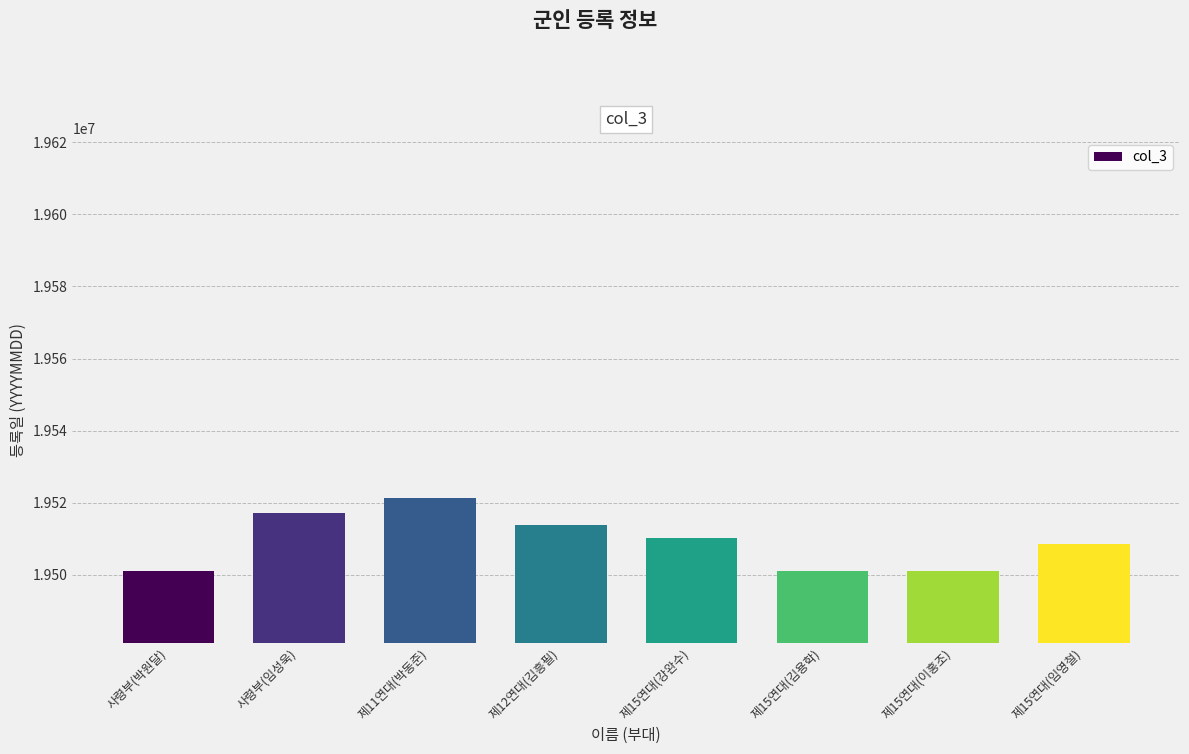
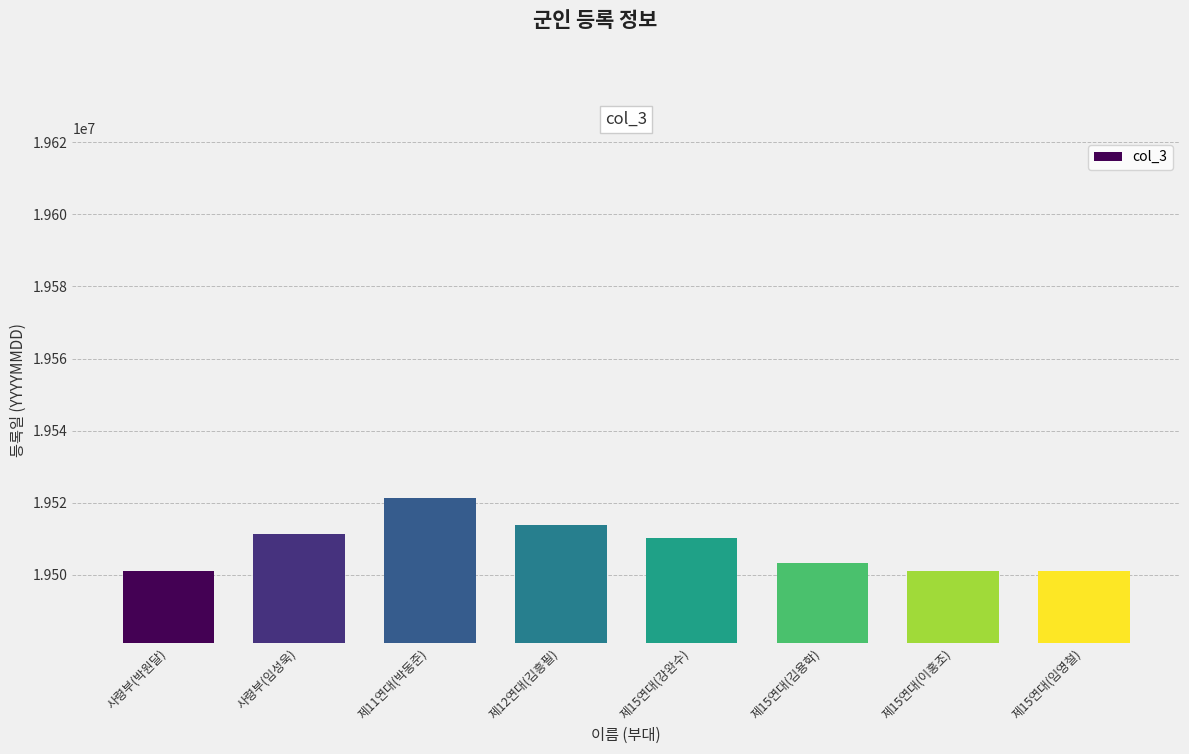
  {
    "사령부(박원달)": 19501000,
-   "사령부(임성욱)": 19517000,
+   "사령부(임성욱)": 19511000,
    "제11연대(박동준)": 19521000,
    "제12연대(김흥필)": 19514000,
    "제15연대(강완수)": 19510000,
-   "제15연대(김용학)": 19501000,
+   "제15연대(김용학)": 19503000,
    "제15연대(이홍조)": 19501000,
-   "제15연대(임영철)": 19509000
+   "제15연대(임영철)": 19501000
  }
